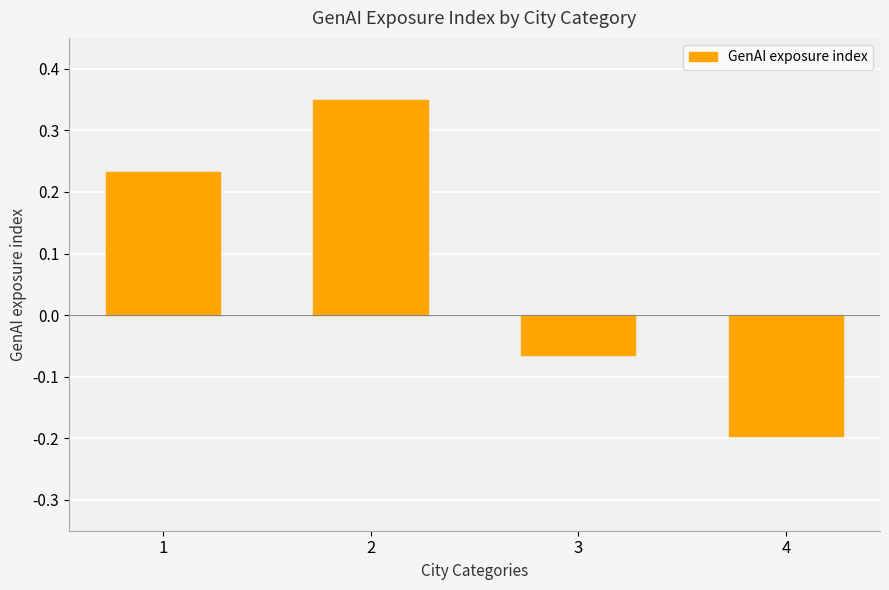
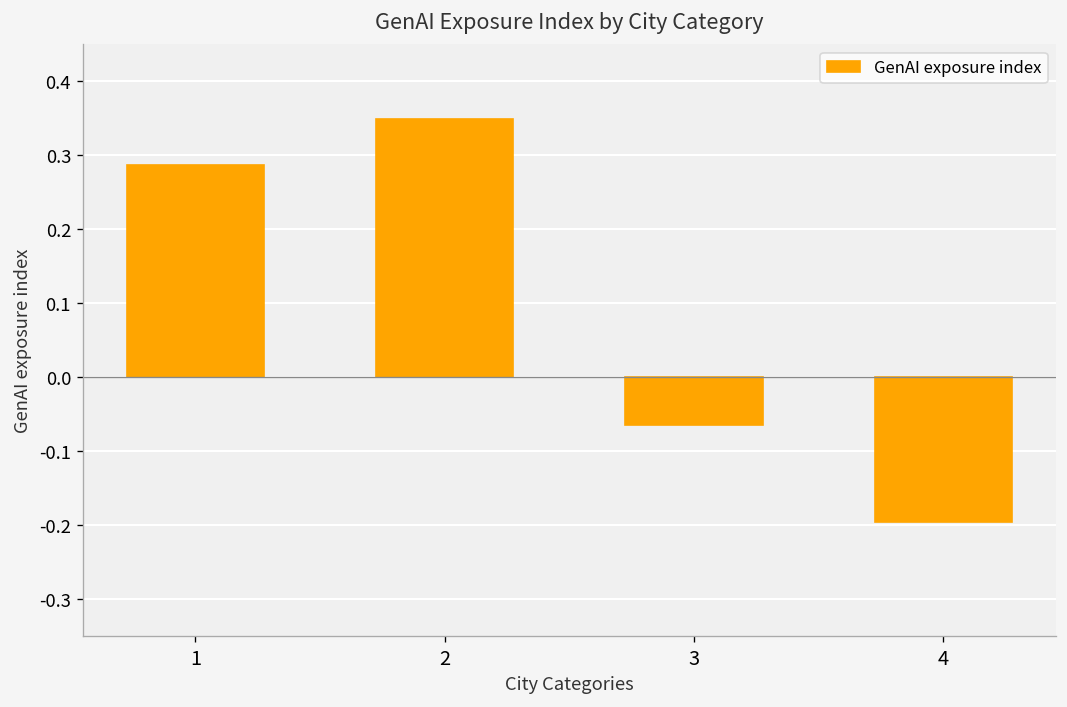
  {
-   "1": 0.23,
+   "1": 0.29,
    "2": 0.35,
    "3": -0.06,
    "4": -0.20
  }
